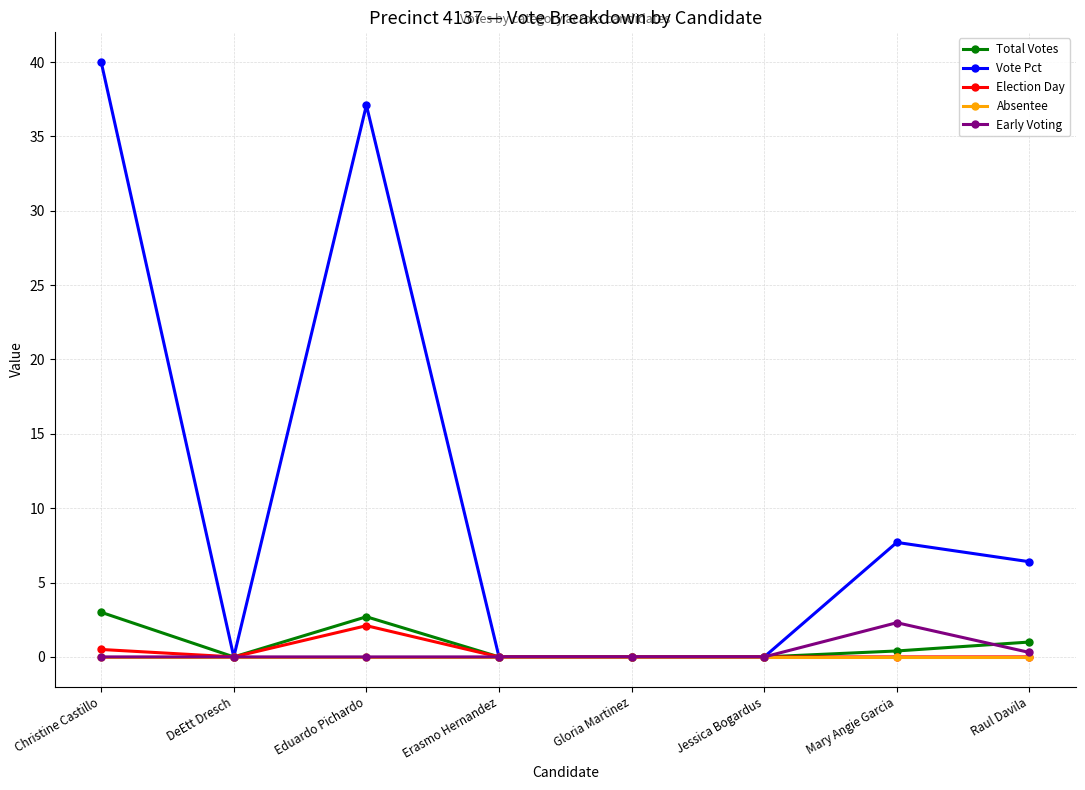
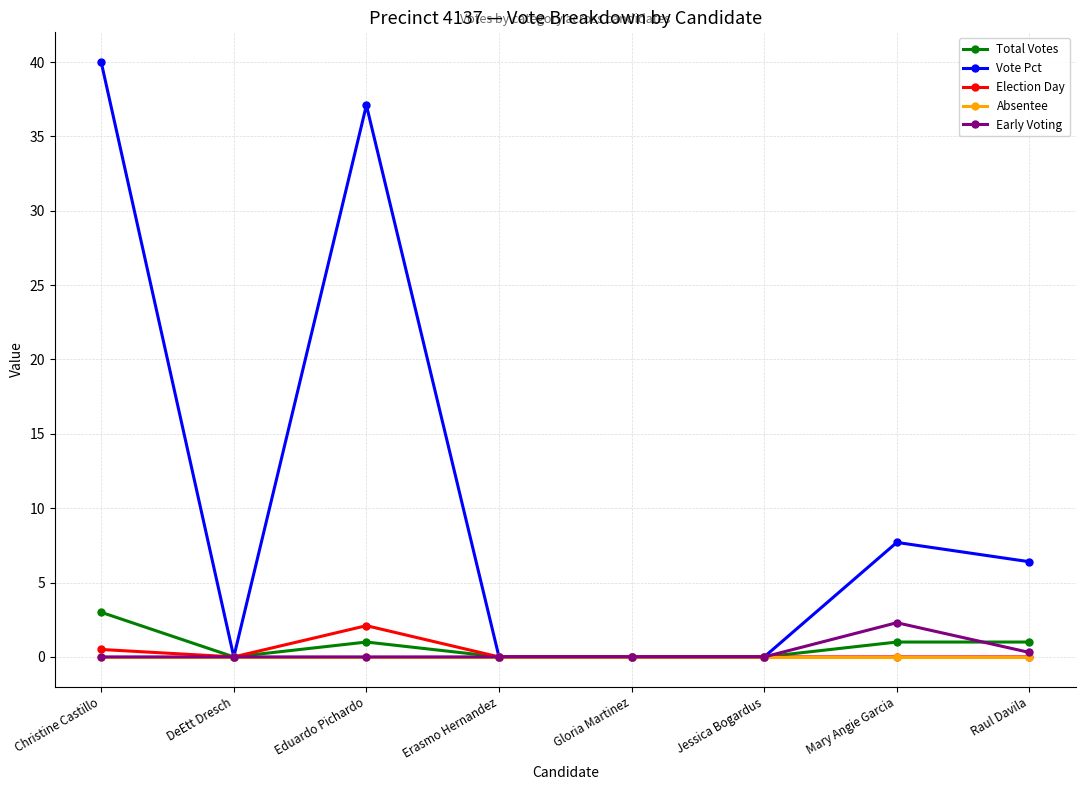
  {
    "Total Votes": {
      "Christine Castillo": 3.0,
-     "Eduardo Pichardo": 2.7,
-     "Mary Angie Garcia": 0.4,
+     "Eduardo Pichardo": 1.0,
+     "Mary Angie Garcia": 1.0,
      "Raul Davila": 1.0
    },
    "Vote Pct": {
      "Christine Castillo": 40.0,
      "Eduardo Pichardo": 37.1,
      "Mary Angie Garcia": 7.7,
      "Raul Davila": 6.4
    },
    "Election Day": {
      "Christine Castillo": 0.5,
      "Eduardo Pichardo": 2.1
    },
    "Early Voting": {
      "Mary Angie Garcia": 2.3,
      "Raul Davila": 0.3
    }
  }
